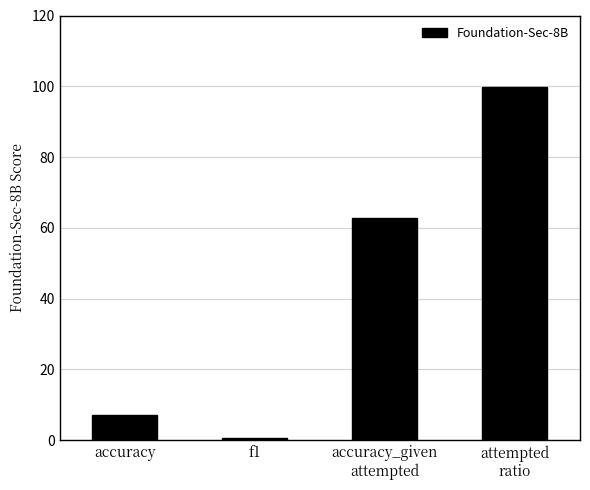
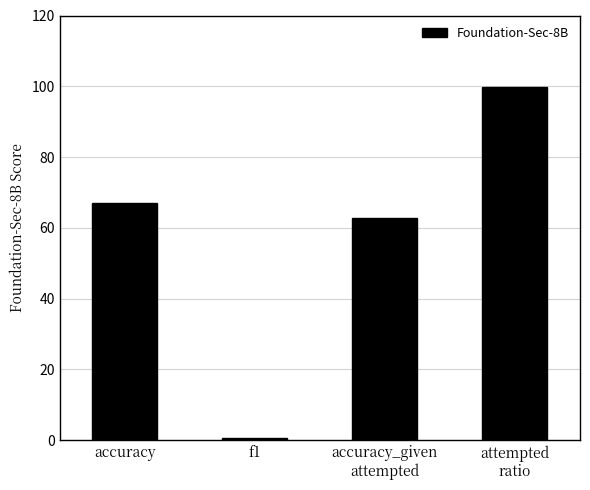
  {
-   "accuracy": 7,
+   "accuracy": 67,
    "accuracy_given attempted": 63,
    "attempted ratio": 100
  }
